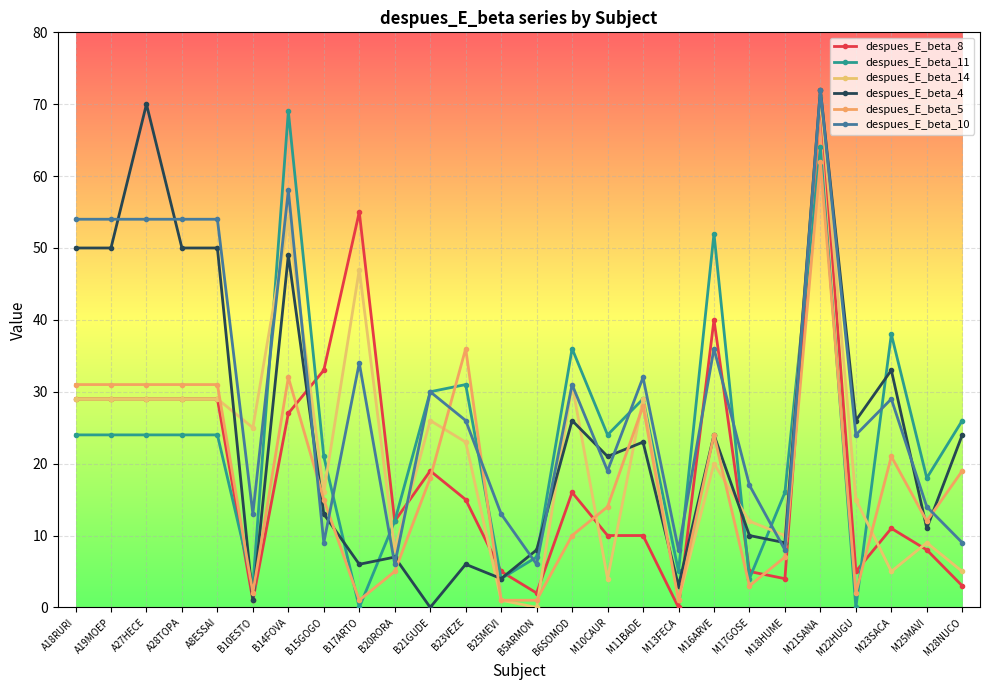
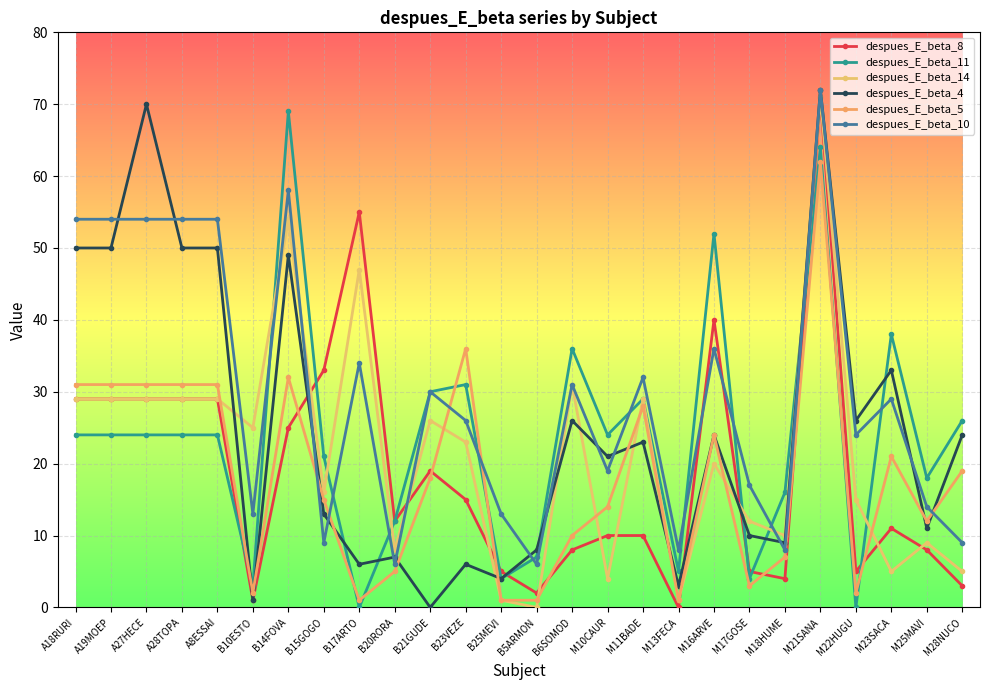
  {
    "despues_E_beta_8": {
-     "B14FOVA": 27,
+     "B14FOVA": 25,
      "B15GOGO": 33,
      "B17ARTO": 55,
      "B21GUDE": 19,
      "B23VEZE": 15,
      "B25MEVI": 5,
      "B5ARMON": 2,
-     "B6SOMOD": 16,
+     "B6SOMOD": 8,
      "M10CAUR": 10,
      "M11BADE": 10,
      "M13FECA": 0,
      "M16ARVE": 40,
      "M17GOSE": 5,
      "M18HUME": 4,
      "M22HUGU": 5,
      "M23SACA": 11,
      "M25MAVI": 8,
      "M28NUCO": 3
    },
    "despues_E_beta_4": {
      "A18RURI": 50,
      "A19MOEP": 50,
      "A27HECE": 70,
      "A28TOPA": 50,
      "A8ESSAI": 50,
      "B14FOVA": 49,
      "B15GOGO": 13,
      "B17ARTO": 6,
      "B20RORA": 7,
      "B21GUDE": 0,
      "B23VEZE": 6,
      "B5ARMON": 8,
      "B6SOMOD": 26,
      "M10CAUR": 21,
      "M11BADE": 23,
      "M13FECA": 3,
      "M17GOSE": 10,
      "M18HUME": 9,
      "M22HUGU": 26,
      "M23SACA": 33,
      "M25MAVI": 11,
      "M28NUCO": 24
    }
  }
